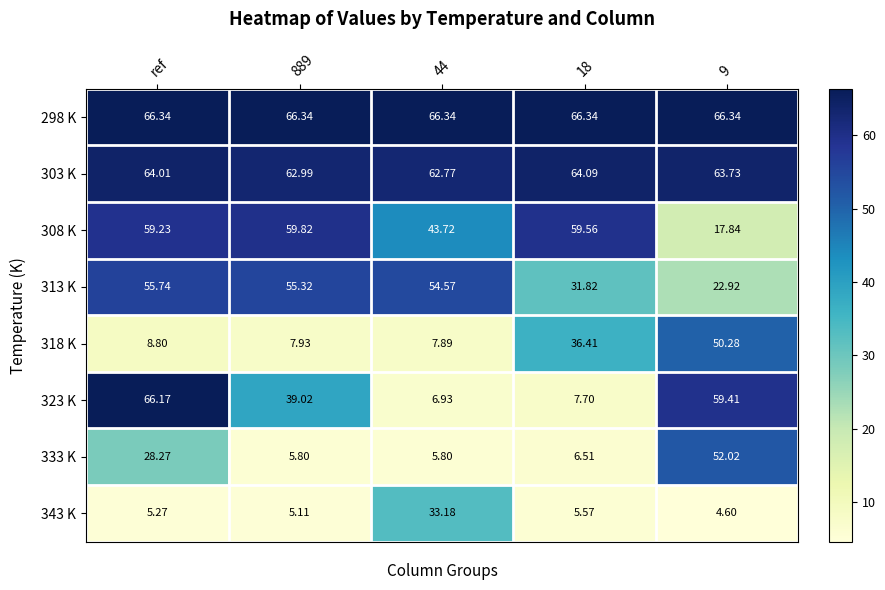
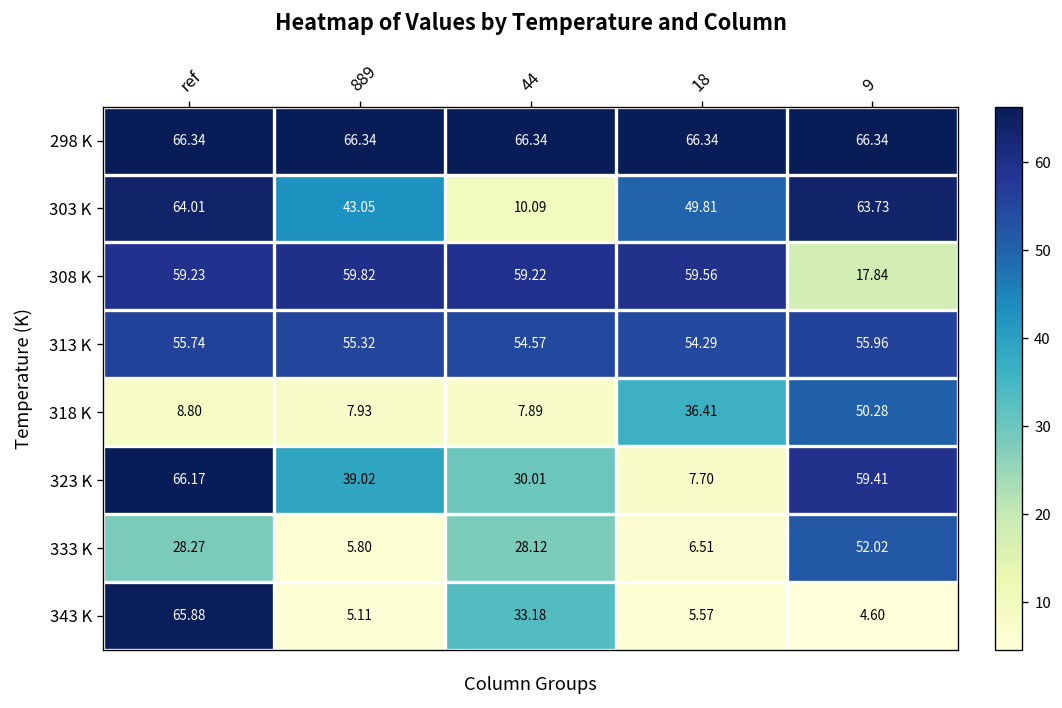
  {
    "298 K": {
      "ref": 66.34,
      "889": 66.34,
      "44": 66.34,
      "18": 66.34,
      "9": 66.34
    },
    "303 K": {
      "ref": 64.01,
-     "889": 62.99,
-     "44": 62.77,
-     "18": 64.09,
+     "889": 43.05,
+     "44": 10.09,
+     "18": 49.81,
      "9": 63.73
    },
    "308 K": {
      "ref": 59.23,
      "889": 59.82,
-     "44": 43.72,
+     "44": 59.22,
      "18": 59.56,
      "9": 17.84
    },
    "313 K": {
      "ref": 55.74,
      "889": 55.32,
      "44": 54.57,
-     "18": 31.82,
-     "9": 22.92
+     "18": 54.29,
+     "9": 55.96
    },
    "318 K": {
      "ref": 8.80,
      "889": 7.93,
      "44": 7.89,
      "18": 36.41,
      "9": 50.28
    },
    "323 K": {
      "ref": 66.17,
      "889": 39.02,
-     "44": 6.93,
+     "44": 30.01,
      "18": 7.70,
      "9": 59.41
    },
    "333 K": {
      "ref": 28.27,
      "889": 5.80,
-     "44": 5.80,
+     "44": 28.12,
      "18": 6.51,
      "9": 52.02
    },
    "343 K": {
-     "ref": 5.27,
+     "ref": 65.88,
      "889": 5.11,
      "44": 33.18,
      "18": 5.57,
      "9": 4.60
    }
  }
